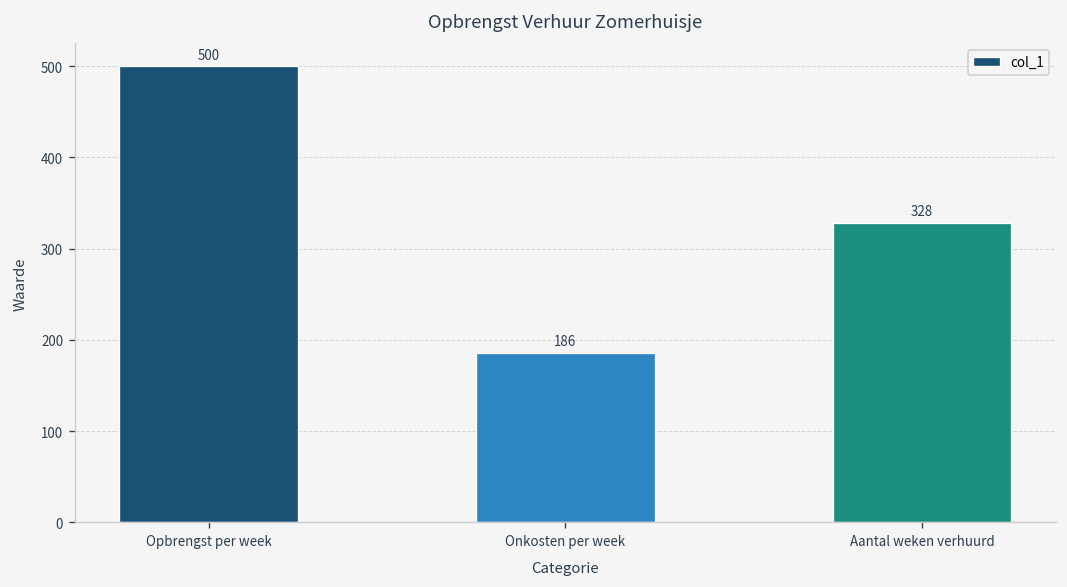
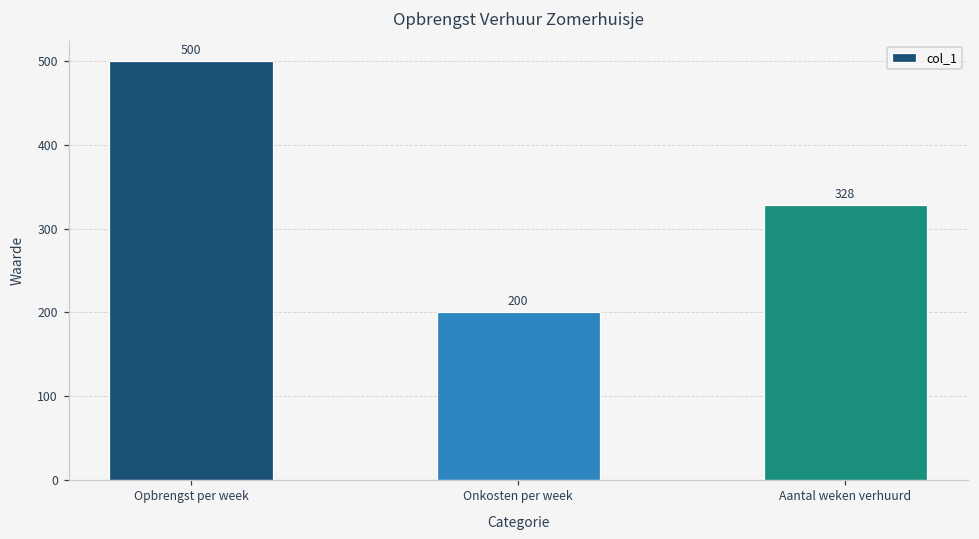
  {
    "Opbrengst per week": 500,
-   "Onkosten per week": 186,
+   "Onkosten per week": 200,
    "Aantal weken verhuurd": 328
  }
